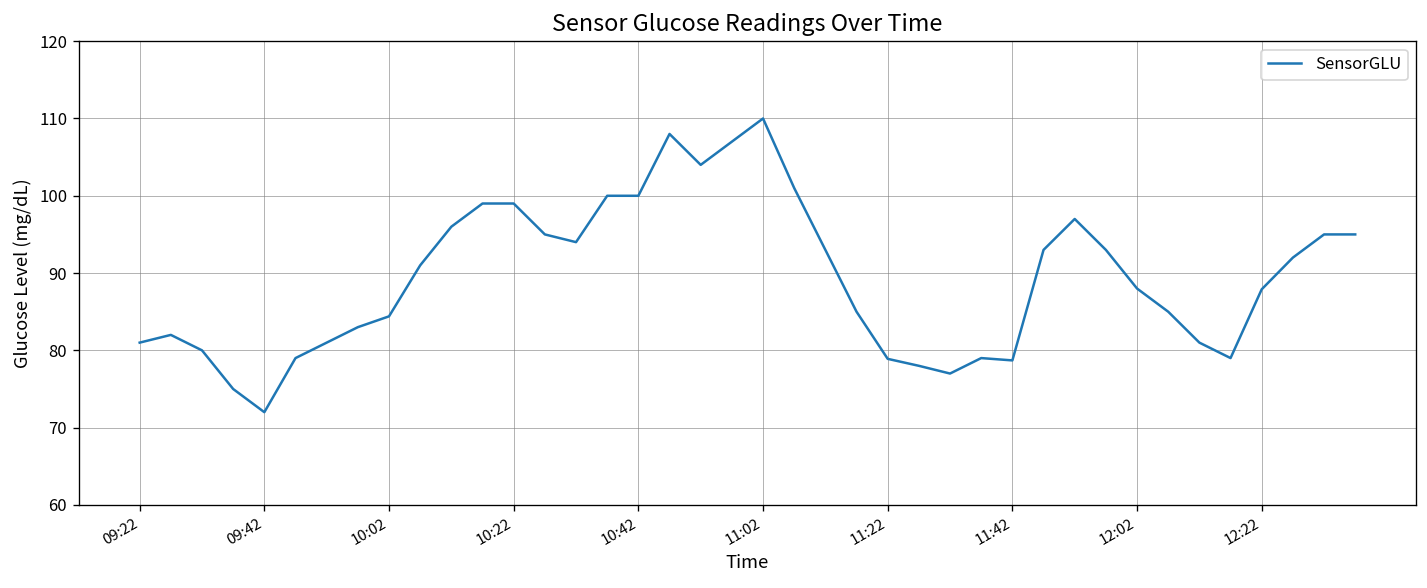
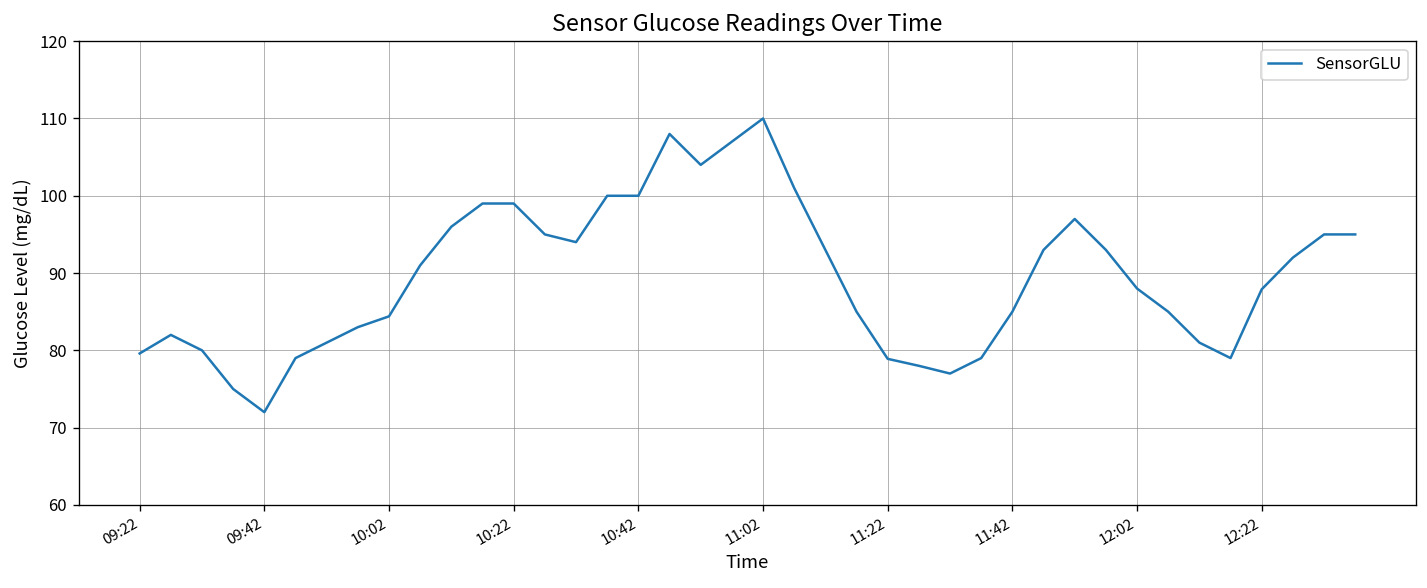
  {
-   "09:22": 81,
+   "09:22": 80,
    "09:42": 72,
    "10:02": 84,
    "10:22": 99,
    "10:42": 100,
    "11:02": 110,
    "11:22": 79,
-   "11:42": 79,
+   "11:42": 85,
    "12:02": 88,
    "12:22": 88
  }
